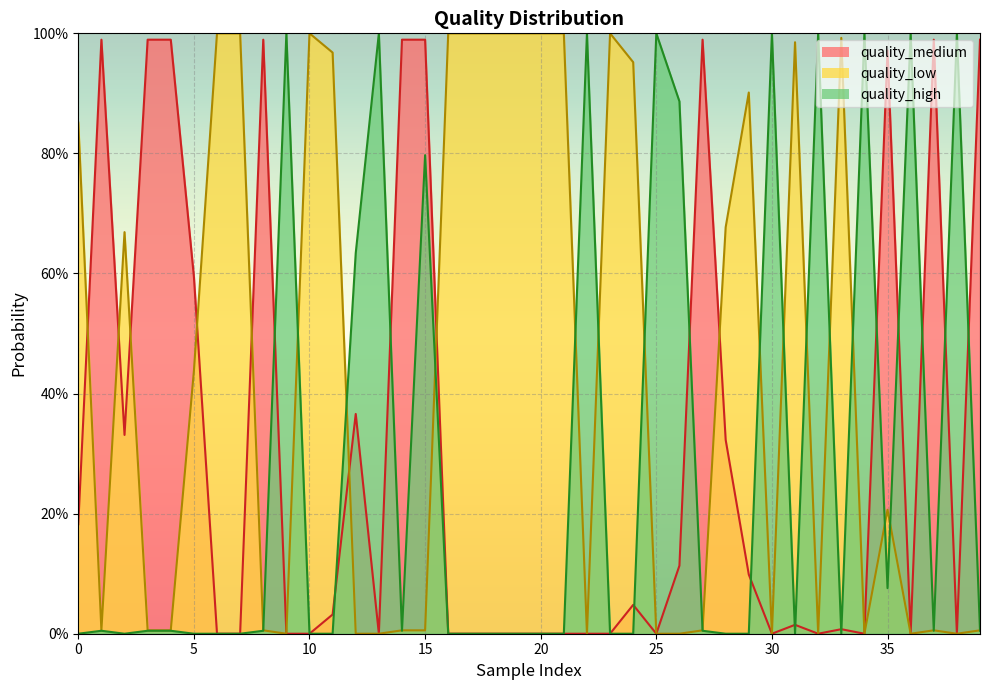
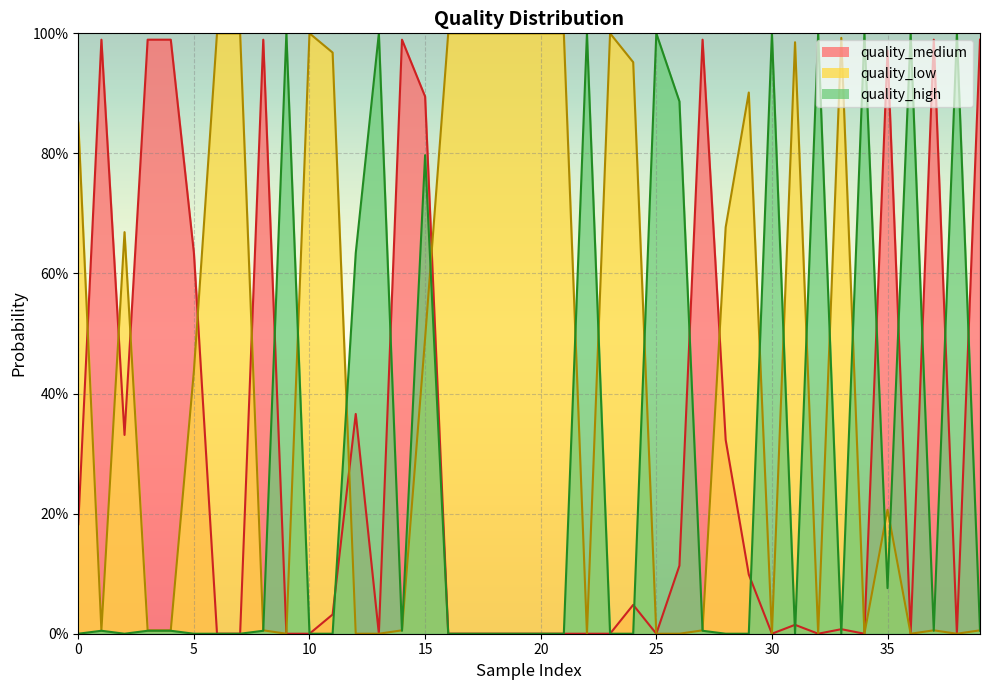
  {
    "quality_medium": {
      "0": "18%",
-     "5": "59%",
-     "15": "99%"
+     "5": "63%",
+     "15": "89%"
    },
    "quality_low": {
      "0": "85%",
      "5": "44%",
      "10": "100%",
-     "15": "1%",
+     "15": "49%",
      "20": "100%",
      "35": "21%"
    },
    "quality_high": {
      "0": "0%",
      "5": "0%",
      "15": "80%",
      "25": "100%",
      "30": "100%",
      "35": "8%"
    }
  }
